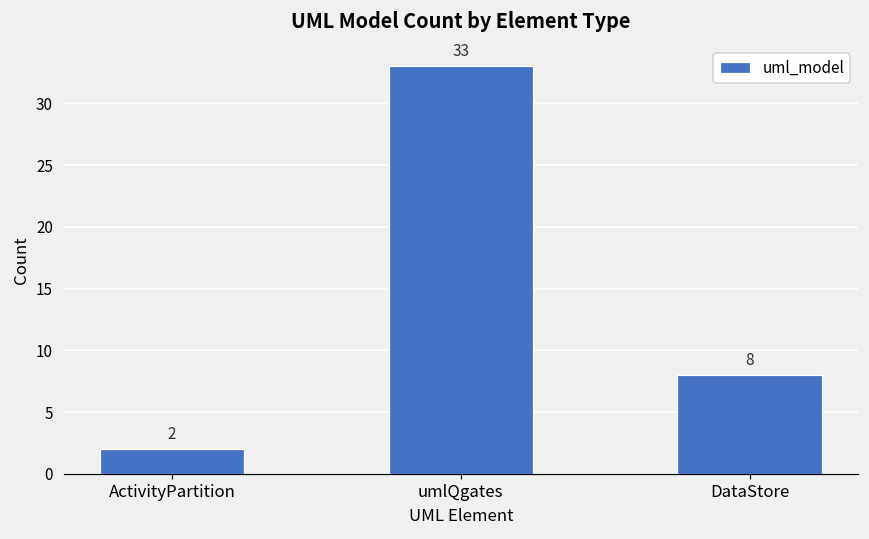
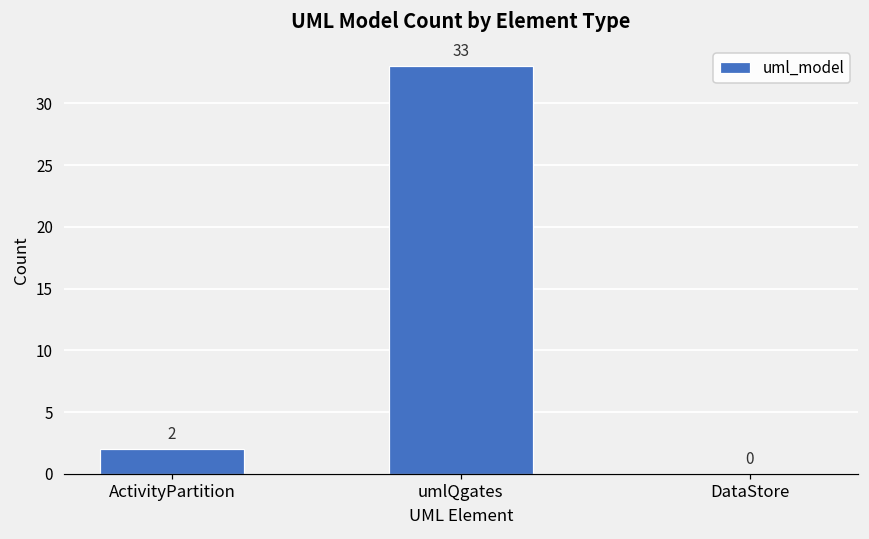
  {
    "ActivityPartition": 2,
    "umlQgates": 33,
-   "DataStore": 8
+   "DataStore": 0
  }
